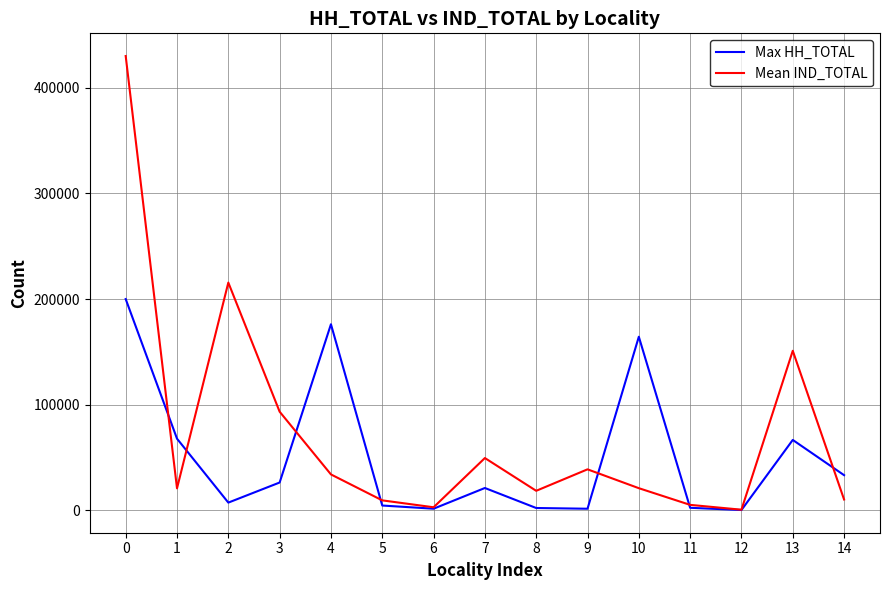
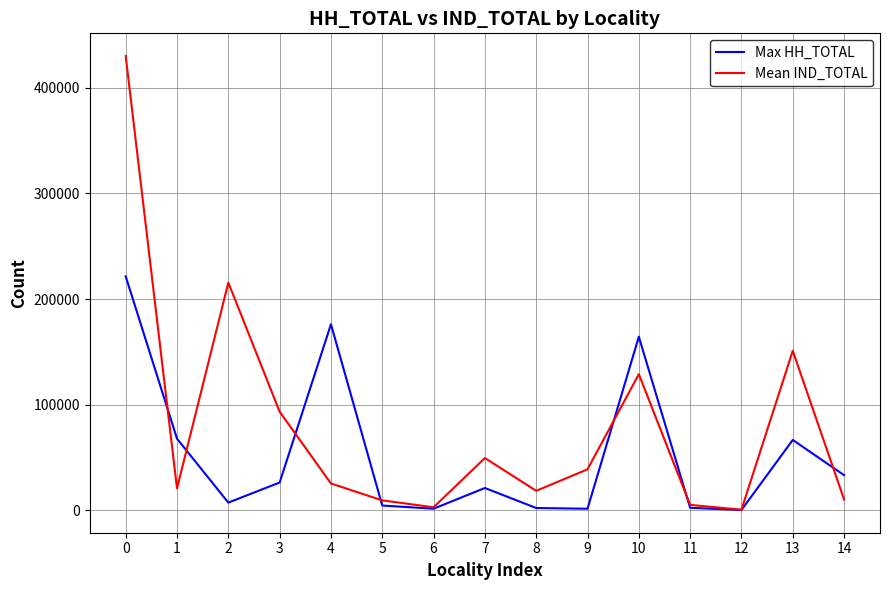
  {
    "Max HH_TOTAL": {
-     "0": 200000,
+     "0": 221000,
      "1": 68000,
      "2": 7000,
      "3": 26000,
      "4": 176000,
      "5": 5000,
      "7": 21000,
      "8": 2000,
      "9": 2000,
      "10": 164000,
      "11": 2000,
      "13": 67000,
      "14": 33000
    },
    "Mean IND_TOTAL": {
      "0": 430000,
      "1": 21000,
      "2": 216000,
      "3": 93000,
-     "4": 34000,
+     "4": 25000,
      "5": 9000,
      "7": 49000,
      "8": 18000,
      "9": 39000,
-     "10": 21000,
+     "10": 129000,
      "11": 5000,
      "13": 151000,
      "14": 10000
    }
  }
